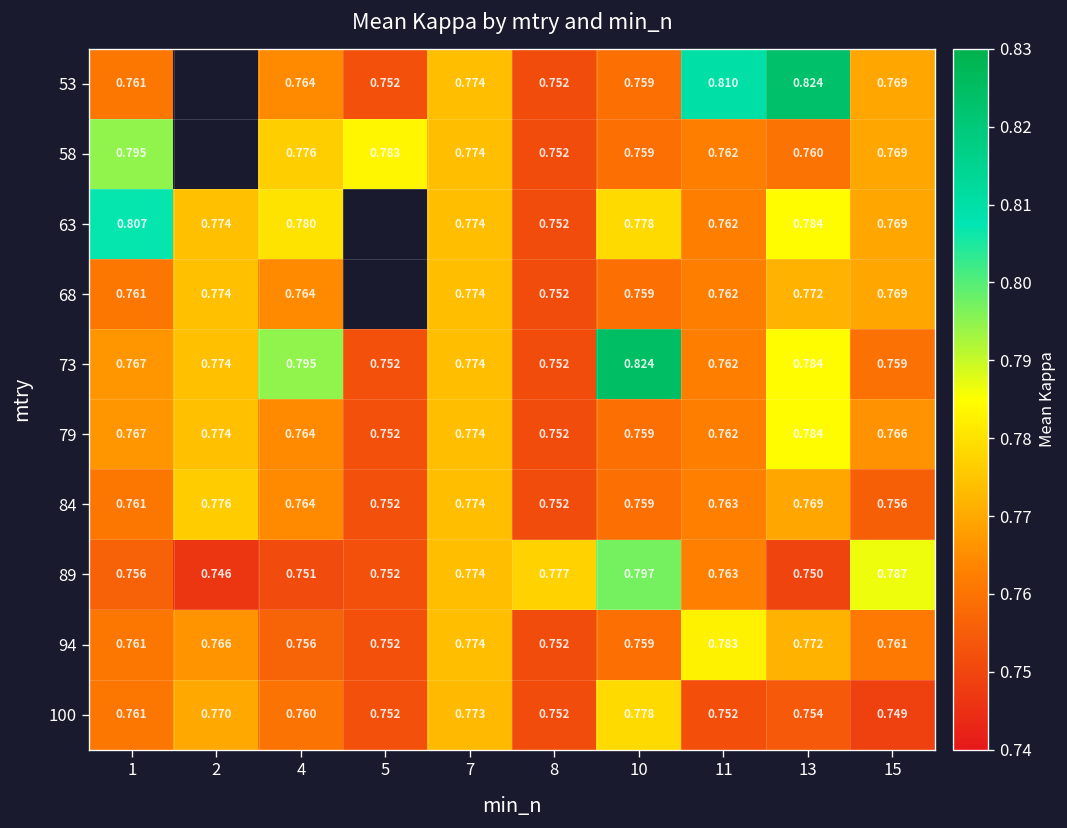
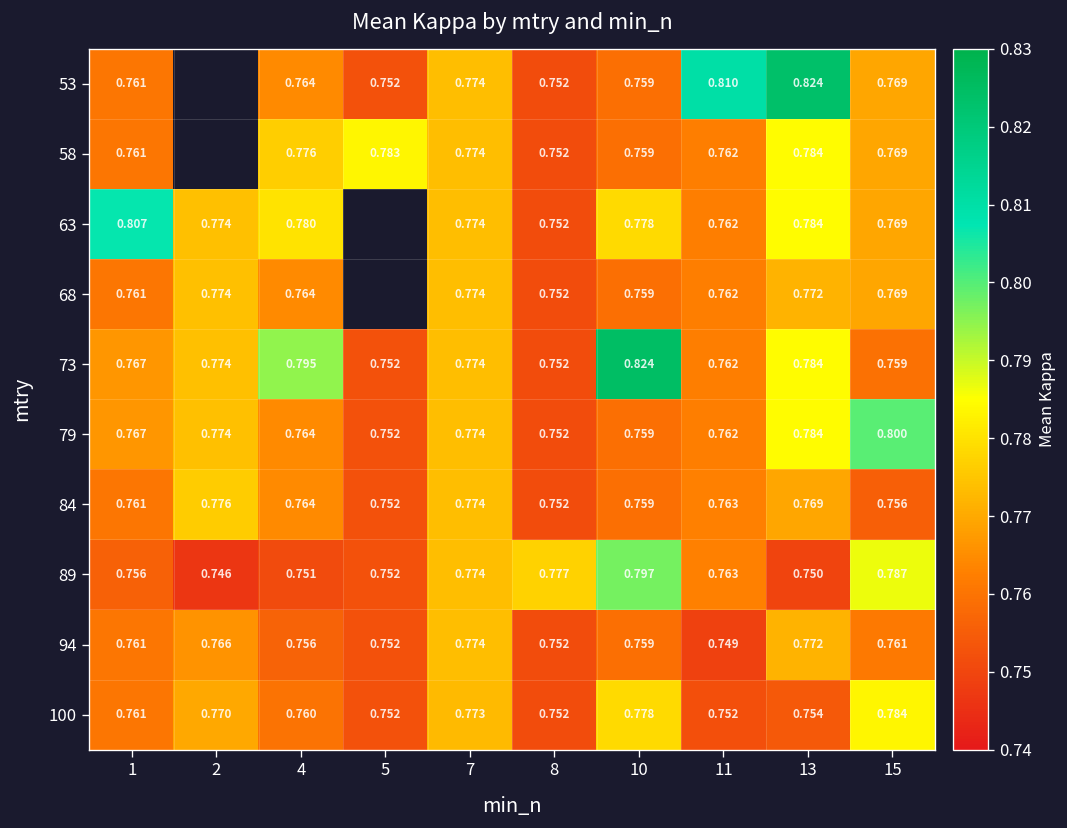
  {
    "53": {
      "1": 0.761,
      "4": 0.764,
      "5": 0.752,
      "7": 0.774,
      "8": 0.752,
      "10": 0.759,
      "11": 0.810,
      "13": 0.824,
      "15": 0.769
    },
    "58": {
-     "1": 0.795,
+     "1": 0.761,
      "4": 0.776,
      "5": 0.783,
      "7": 0.774,
      "8": 0.752,
      "10": 0.759,
      "11": 0.762,
-     "13": 0.760,
+     "13": 0.784,
      "15": 0.769
    },
    "63": {
      "1": 0.807,
      "2": 0.774,
      "4": 0.780,
      "7": 0.774,
      "8": 0.752,
      "10": 0.778,
      "11": 0.762,
      "13": 0.784,
      "15": 0.769
    },
    "68": {
      "1": 0.761,
      "2": 0.774,
      "4": 0.764,
      "7": 0.774,
      "8": 0.752,
      "10": 0.759,
      "11": 0.762,
      "13": 0.772,
      "15": 0.769
    },
    "73": {
      "1": 0.767,
      "2": 0.774,
      "4": 0.795,
      "5": 0.752,
      "7": 0.774,
      "8": 0.752,
      "10": 0.824,
      "11": 0.762,
      "13": 0.784,
      "15": 0.759
    },
    "79": {
      "1": 0.767,
      "2": 0.774,
      "4": 0.764,
      "5": 0.752,
      "7": 0.774,
      "8": 0.752,
      "10": 0.759,
      "11": 0.762,
      "13": 0.784,
-     "15": 0.766
+     "15": 0.800
    },
    "84": {
      "1": 0.761,
      "2": 0.776,
      "4": 0.764,
      "5": 0.752,
      "7": 0.774,
      "8": 0.752,
      "10": 0.759,
      "11": 0.763,
      "13": 0.769,
      "15": 0.756
    },
    "89": {
      "1": 0.756,
      "2": 0.746,
      "4": 0.751,
      "5": 0.752,
      "7": 0.774,
      "8": 0.777,
      "10": 0.797,
      "11": 0.763,
      "13": 0.750,
      "15": 0.787
    },
    "94": {
      "1": 0.761,
      "2": 0.766,
      "4": 0.756,
      "5": 0.752,
      "7": 0.774,
      "8": 0.752,
      "10": 0.759,
-     "11": 0.783,
+     "11": 0.749,
      "13": 0.772,
      "15": 0.761
    },
    "100": {
      "1": 0.761,
      "2": 0.770,
      "4": 0.760,
      "5": 0.752,
      "7": 0.773,
      "8": 0.752,
      "10": 0.778,
      "11": 0.752,
      "13": 0.754,
-     "15": 0.749
+     "15": 0.784
    }
  }
